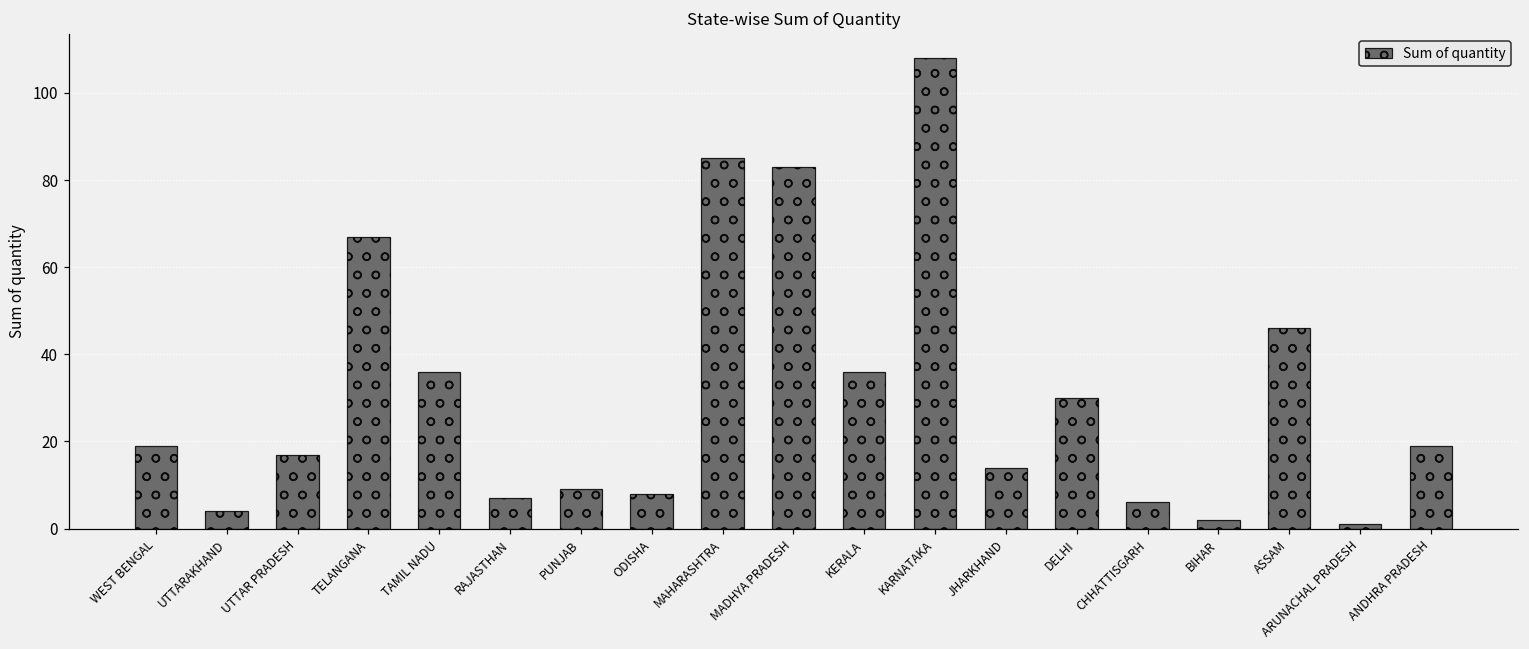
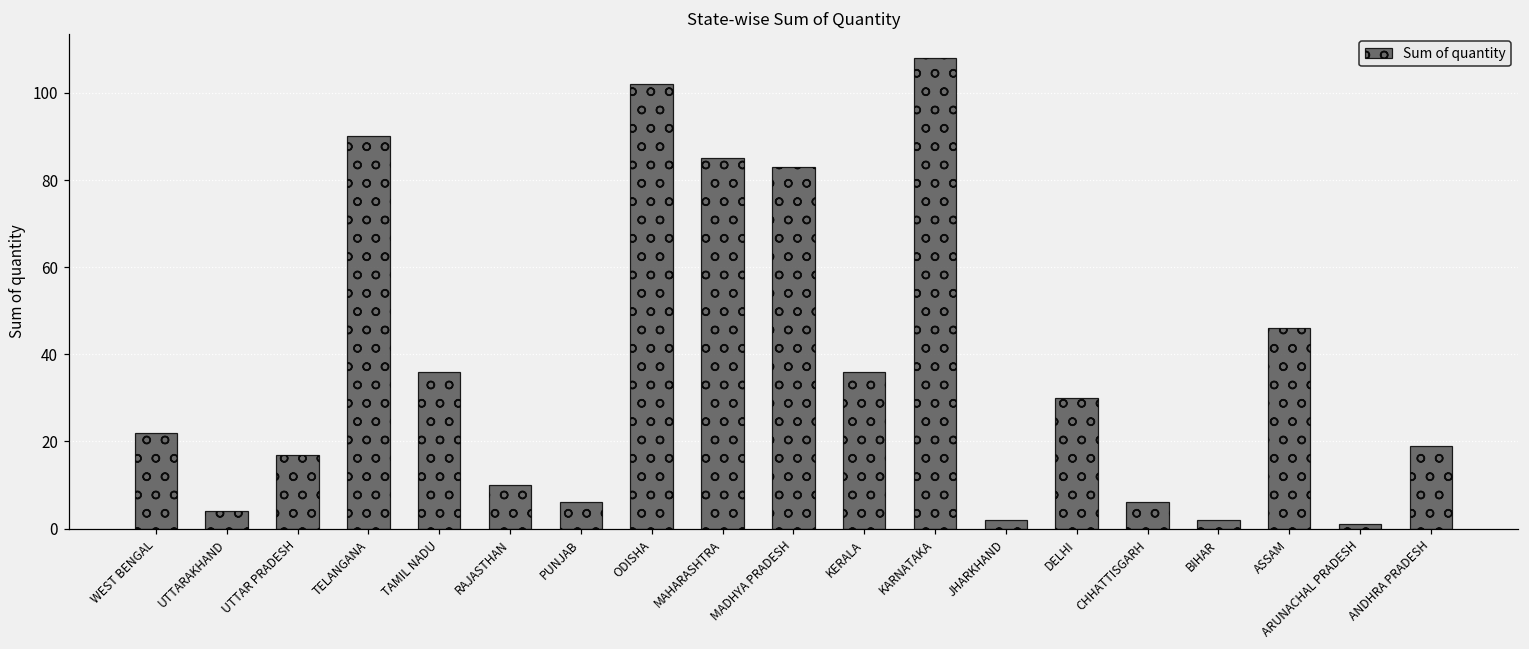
  {
-   "WEST BENGAL": 19,
+   "WEST BENGAL": 22,
    "UTTARAKHAND": 4,
    "UTTAR PRADESH": 17,
-   "TELANGANA": 67,
+   "TELANGANA": 90,
    "TAMIL NADU": 36,
-   "RAJASTHAN": 7,
-   "PUNJAB": 9,
-   "ODISHA": 8,
+   "RAJASTHAN": 10,
+   "PUNJAB": 6,
+   "ODISHA": 102,
    "MAHARASHTRA": 85,
    "MADHYA PRADESH": 83,
    "KERALA": 36,
    "KARNATAKA": 108,
-   "JHARKHAND": 14,
+   "JHARKHAND": 2,
    "DELHI": 30,
    "CHHATTISGARH": 6,
    "BIHAR": 2,
    "ASSAM": 46,
    "ARUNACHAL PRADESH": 1,
    "ANDHRA PRADESH": 19
  }
